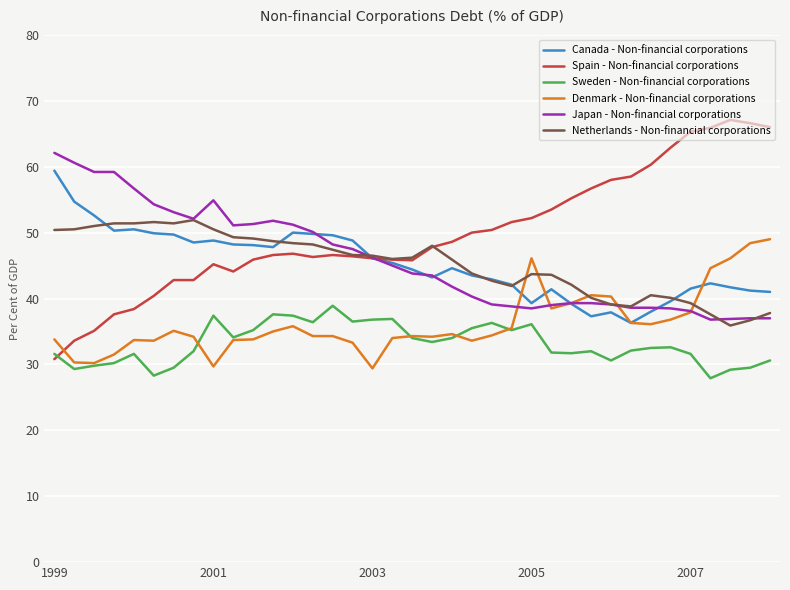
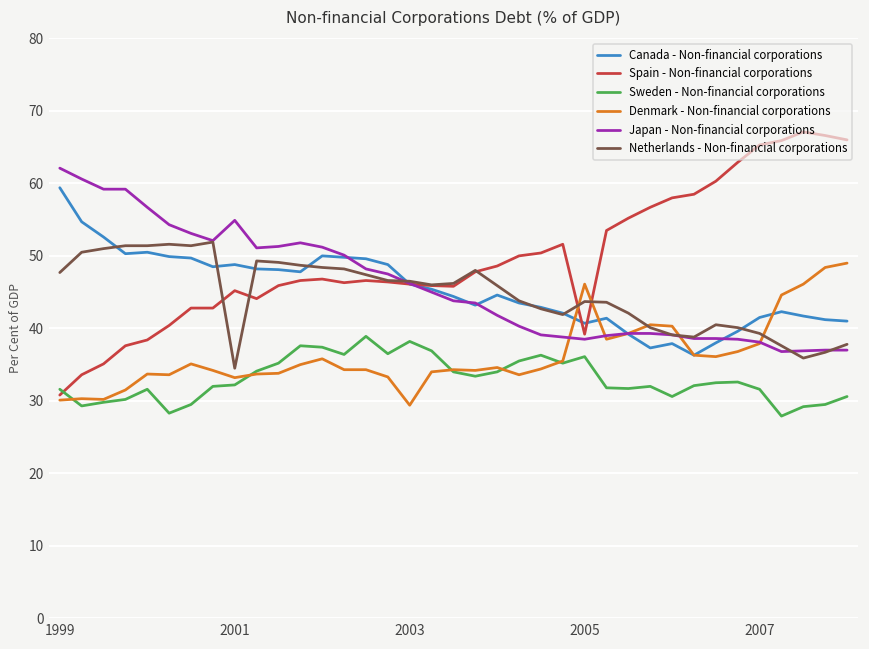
  {
    "Canada - Non-financial corporations": {
      "1999": 59,
      "2001": 49,
-     "2005": 39,
+     "2005": 41,
      "2007": 42
    },
    "Spain - Non-financial corporations": {
      "1999": 31,
      "2001": 45,
-     "2005": 52
+     "2005": 39
    },
    "Sweden - Non-financial corporations": {
      "1999": 32,
-     "2001": 37,
-     "2003": 37,
+     "2001": 32,
+     "2003": 38,
      "2005": 36,
      "2007": 32
    },
    "Denmark - Non-financial corporations": {
-     "1999": 34,
-     "2001": 30,
+     "1999": 30,
+     "2001": 33,
      "2003": 29,
      "2005": 46
    },
    "Japan - Non-financial corporations": {
      "1999": 62,
      "2001": 55,
      "2005": 39
    },
    "Netherlands - Non-financial corporations": {
-     "1999": 50,
-     "2001": 51,
+     "1999": 48,
+     "2001": 35,
      "2005": 44,
      "2007": 39
    }
  }
